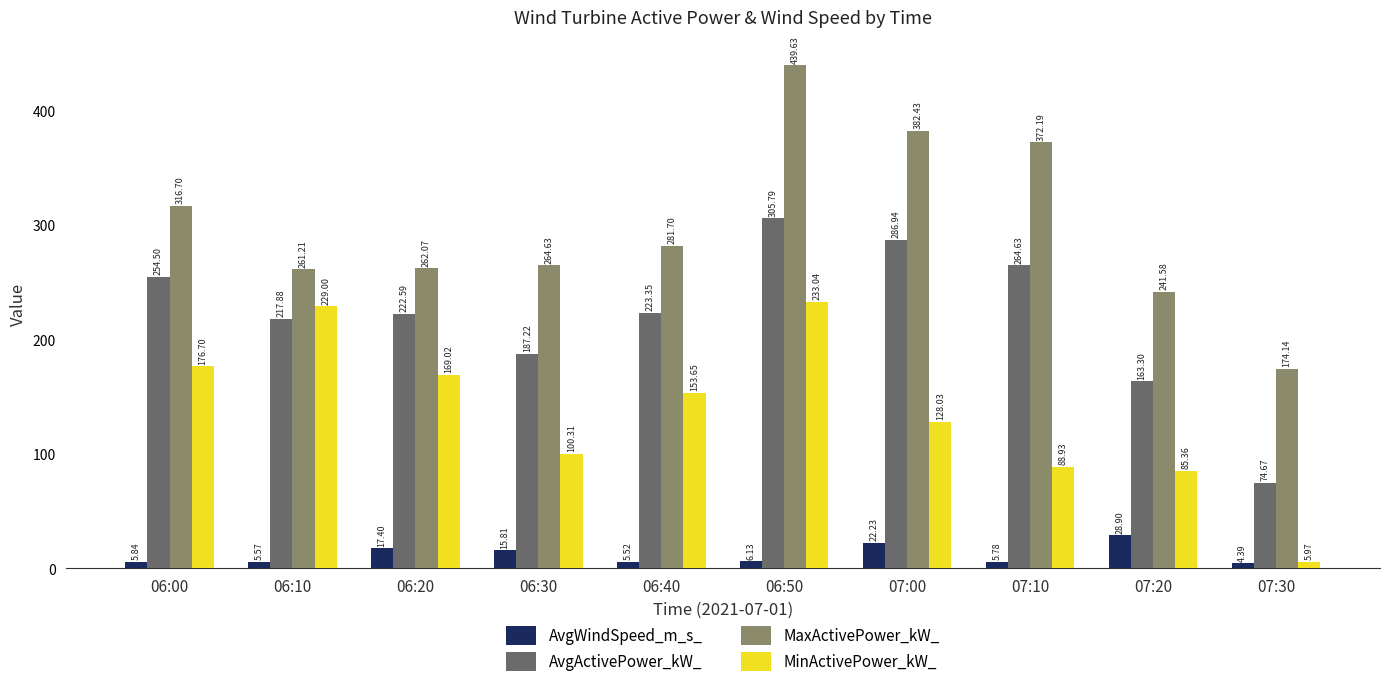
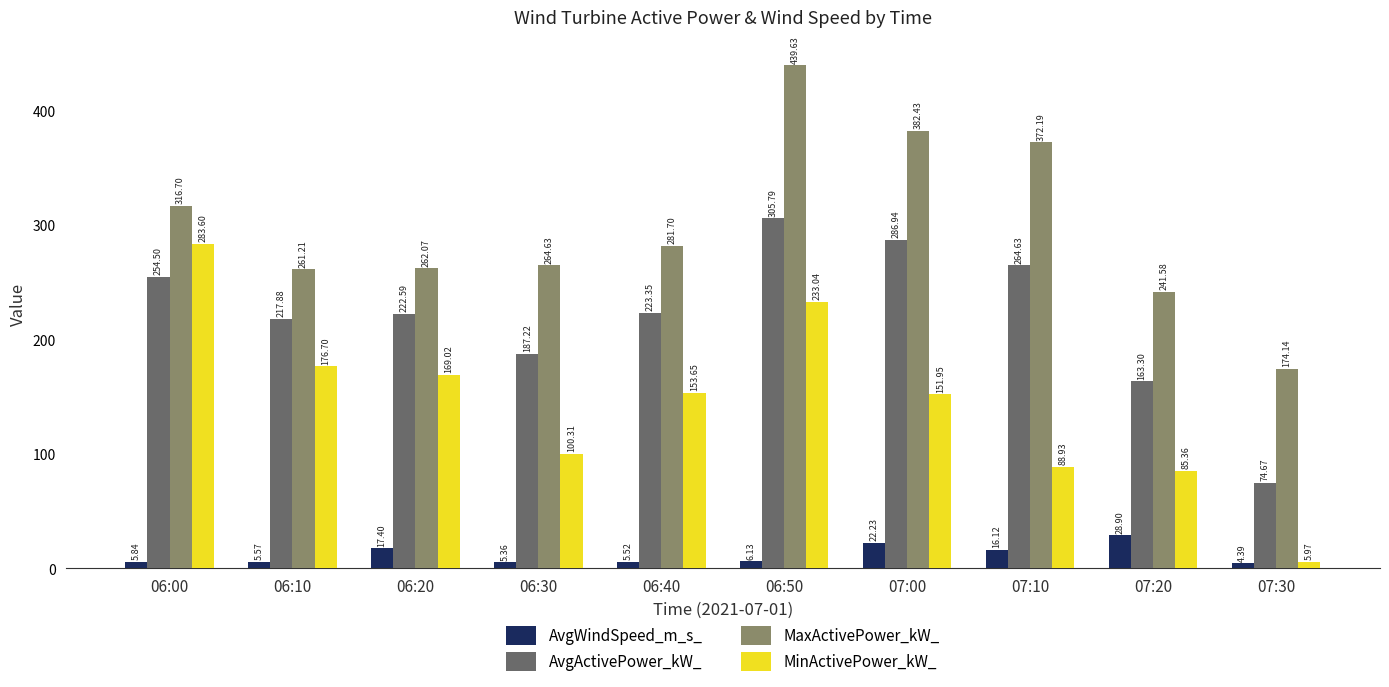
  {
    "AvgWindSpeed_m_s_": {
      "06:00": 5.84,
      "06:10": 5.57,
      "06:20": 17.40,
-     "06:30": 15.81,
+     "06:30": 5.36,
      "06:40": 5.52,
      "06:50": 6.13,
      "07:00": 22.23,
-     "07:10": 5.78,
+     "07:10": 16.12,
      "07:20": 28.90,
      "07:30": 4.39
    },
    "MinActivePower_kW_": {
-     "06:00": 176.70,
-     "06:10": 229.00,
+     "06:00": 283.60,
+     "06:10": 176.70,
      "06:20": 169.02,
      "06:30": 100.31,
      "06:40": 153.65,
      "06:50": 233.04,
-     "07:00": 128.03,
+     "07:00": 151.95,
      "07:10": 88.93,
      "07:20": 85.36,
      "07:30": 5.97
    }
  }
